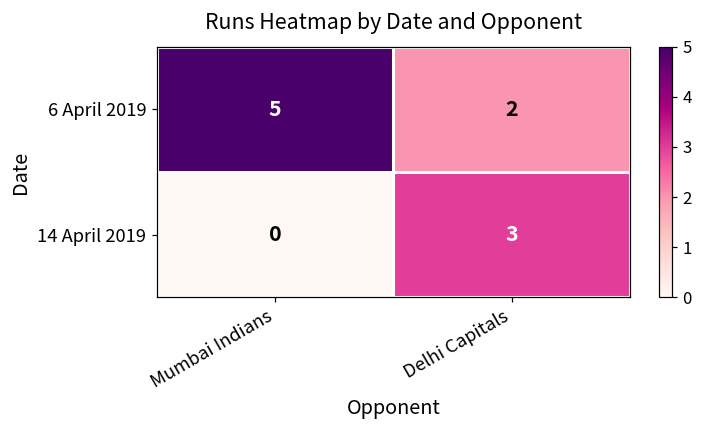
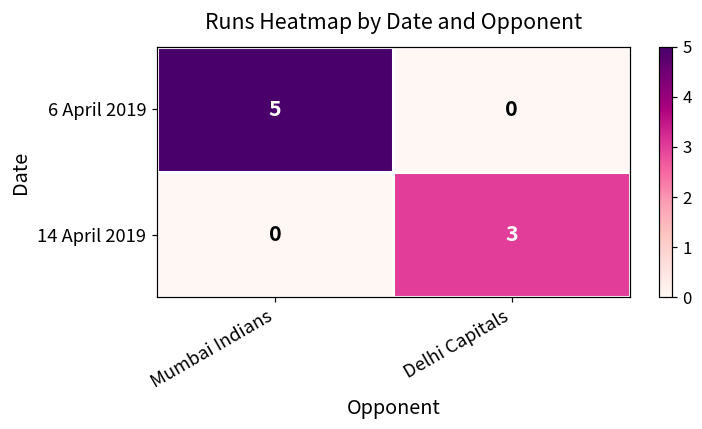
  {
    "6 April 2019": {
      "Mumbai Indians": 5,
-     "Delhi Capitals": 2
+     "Delhi Capitals": 0
    },
    "14 April 2019": {
      "Mumbai Indians": 0,
      "Delhi Capitals": 3
    }
  }
